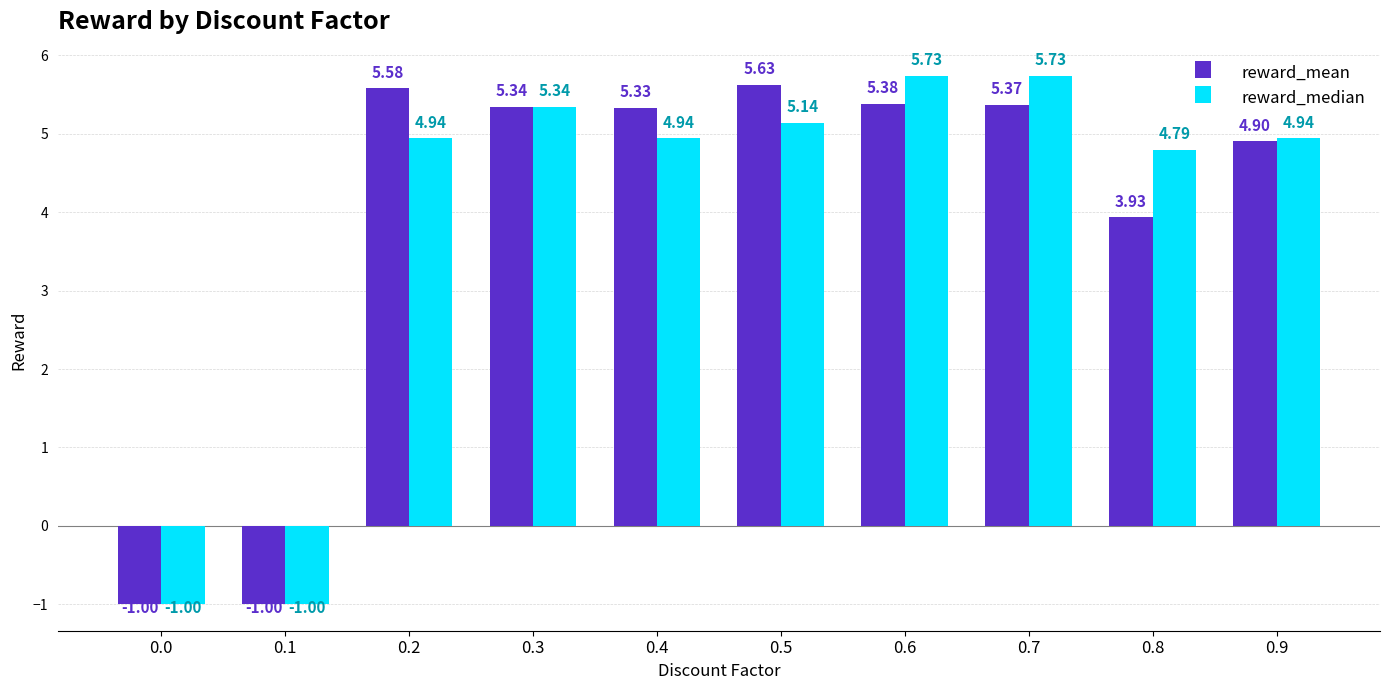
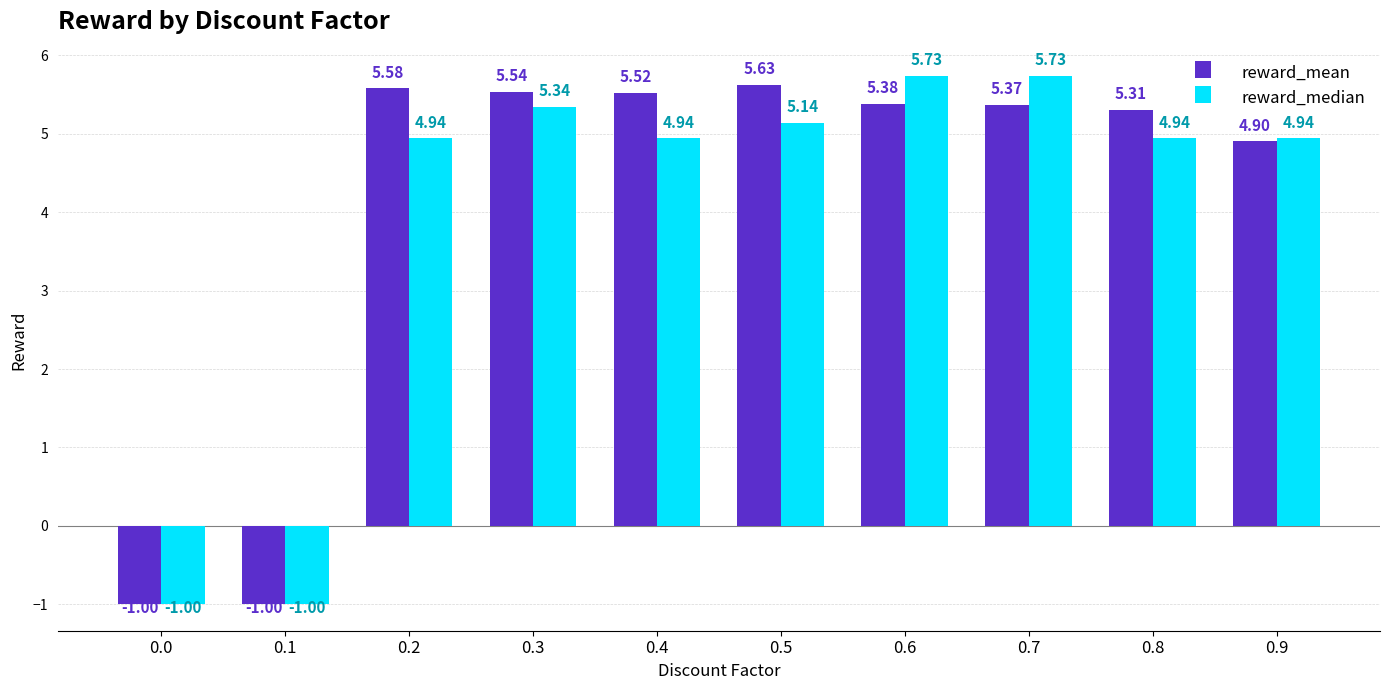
  {
    "reward_mean": {
      "0.0": -1.00,
      "0.1": -1.00,
      "0.2": 5.58,
-     "0.3": 5.34,
-     "0.4": 5.33,
+     "0.3": 5.54,
+     "0.4": 5.52,
      "0.5": 5.63,
      "0.6": 5.38,
      "0.7": 5.37,
-     "0.8": 3.93,
+     "0.8": 5.31,
      "0.9": 4.90
    },
    "reward_median": {
      "0.0": -1.00,
      "0.1": -1.00,
      "0.2": 4.94,
      "0.3": 5.34,
      "0.4": 4.94,
      "0.5": 5.14,
      "0.6": 5.73,
      "0.7": 5.73,
-     "0.8": 4.79,
+     "0.8": 4.94,
      "0.9": 4.94
    }
  }
